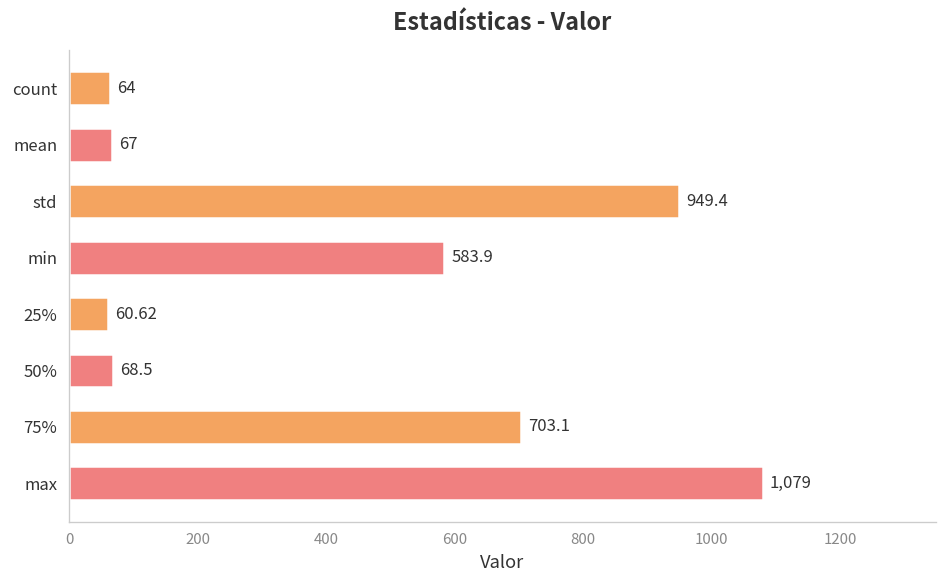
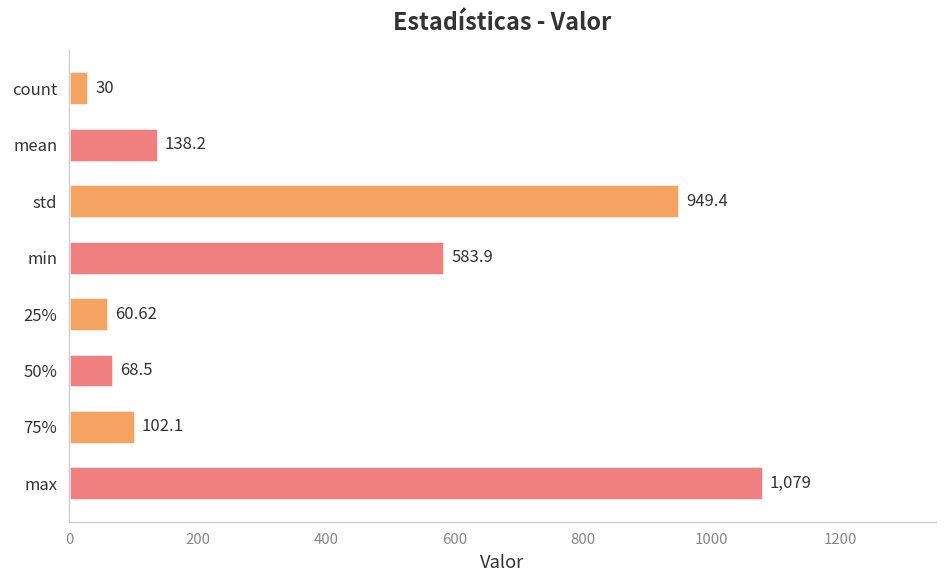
  {
-   "count": "64",
-   "mean": "67",
+   "count": "30",
+   "mean": "138.2",
    "std": "949.4",
    "min": "583.9",
    "25%": "60.62",
    "50%": "68.5",
-   "75%": "703.1",
+   "75%": "102.1",
    "max": "1,079"
  }
